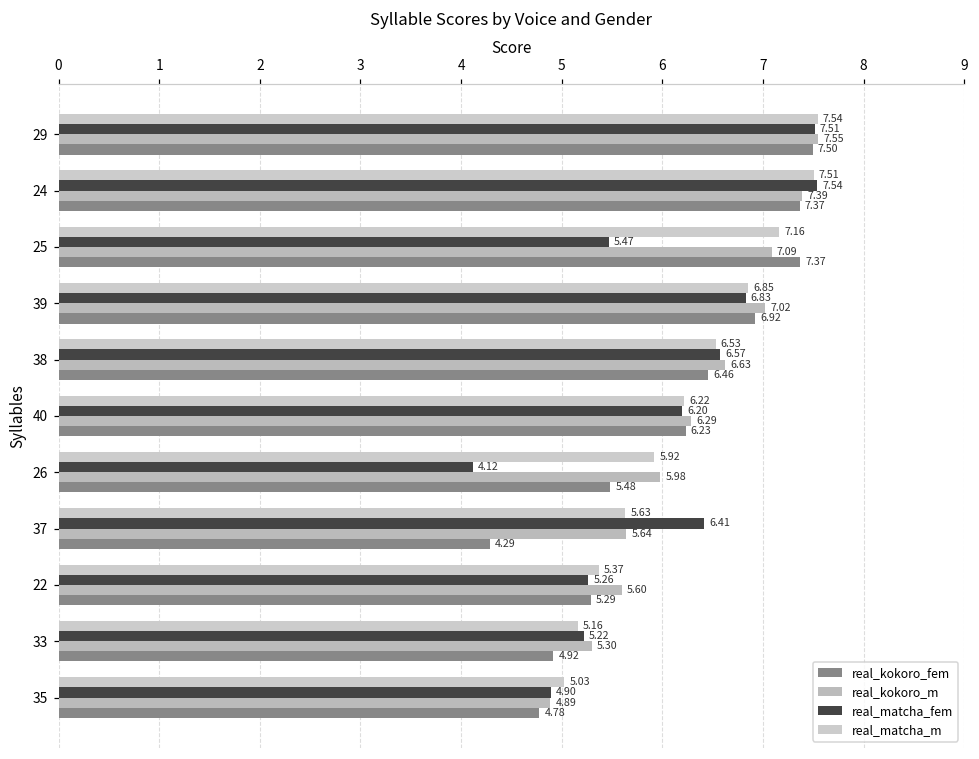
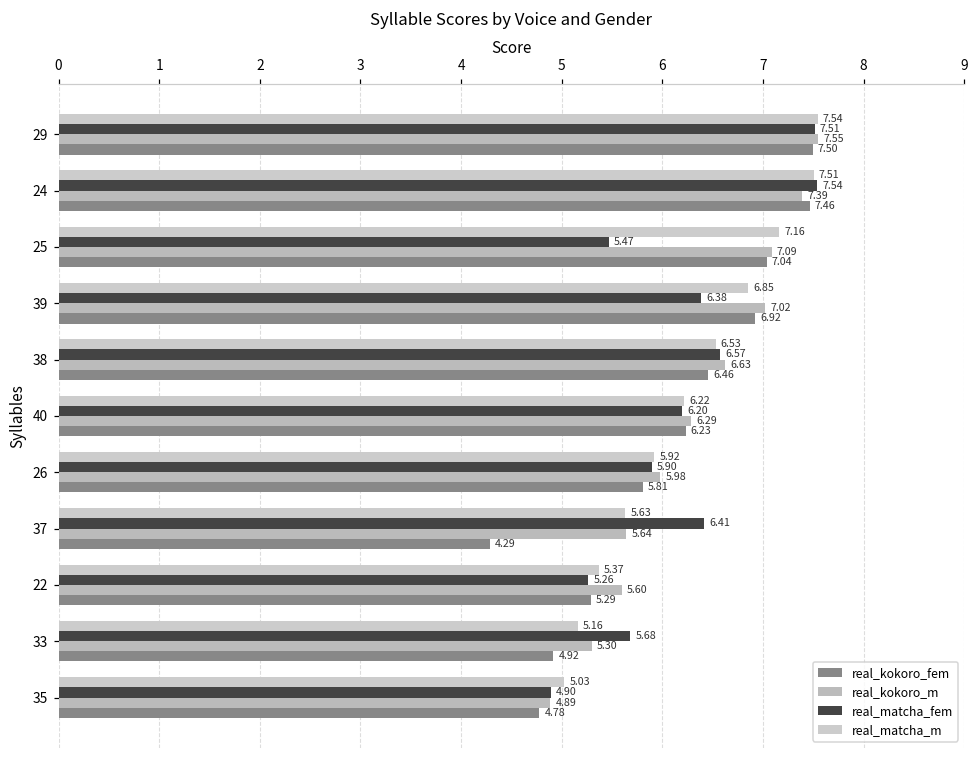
  {
    "real_kokoro_fem": {
      "29": 7.50,
-     "24": 7.37,
-     "25": 7.37,
+     "24": 7.46,
+     "25": 7.04,
      "39": 6.92,
      "38": 6.46,
      "40": 6.23,
-     "26": 5.48,
+     "26": 5.81,
      "37": 4.29,
      "22": 5.29,
      "33": 4.92,
      "35": 4.78
    },
    "real_matcha_fem": {
      "29": 7.51,
      "24": 7.54,
      "25": 5.47,
-     "39": 6.83,
+     "39": 6.38,
      "38": 6.57,
      "40": 6.20,
-     "26": 4.12,
+     "26": 5.90,
      "37": 6.41,
      "22": 5.26,
-     "33": 5.22,
+     "33": 5.68,
      "35": 4.90
    }
  }
